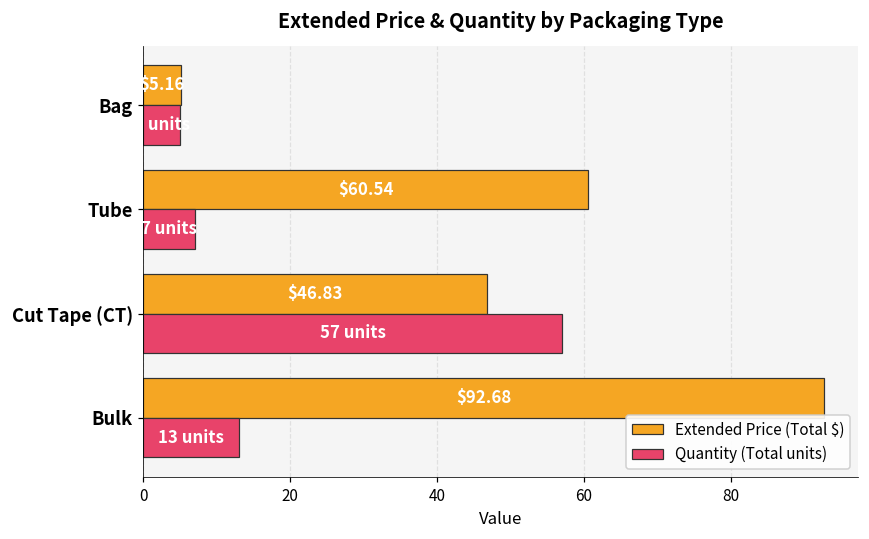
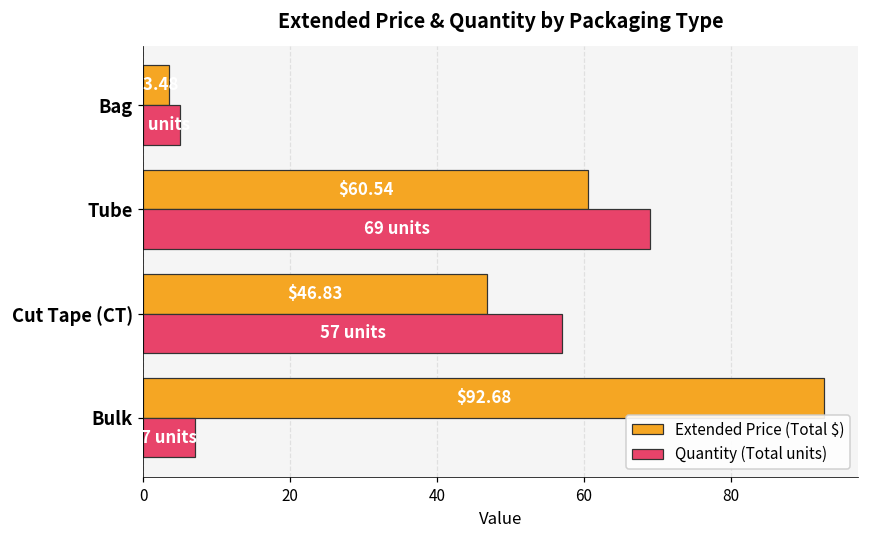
  {
    "Extended Price (Total $)": {
-     "Bag": "$5.16",
+     "Bag": "$3.48",
      "Tube": "$60.54",
      "Cut Tape (CT)": "$46.83",
      "Bulk": "$92.68"
    },
    "Quantity (Total units)": {
      "Bag": "5",
-     "Tube": "7",
+     "Tube": "69",
      "Cut Tape (CT)": "57",
-     "Bulk": "13"
+     "Bulk": "7"
    }
  }
